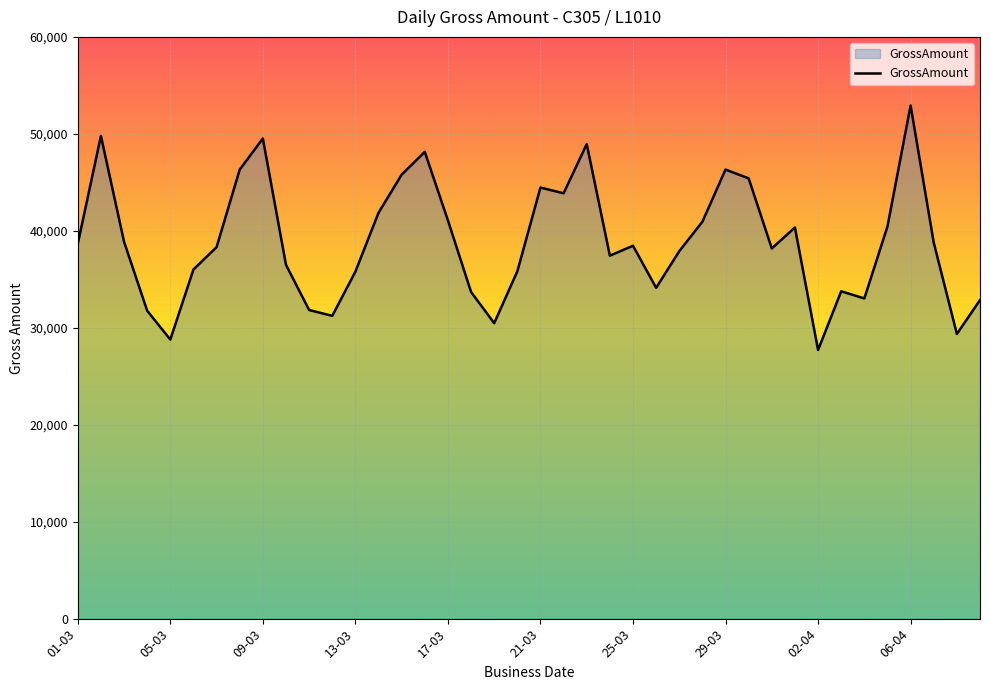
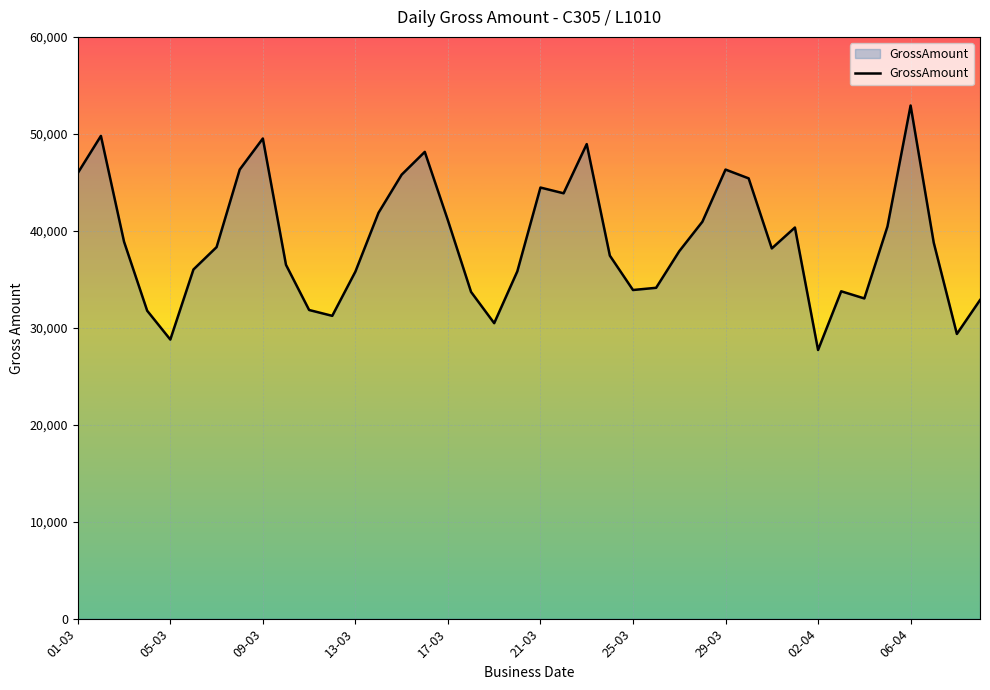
  {
-   "01-03": "39,000",
+   "01-03": "46,000",
    "05-03": "29,000",
    "09-03": "50,000",
    "13-03": "36,000",
    "17-03": "41,000",
    "21-03": "44,000",
-   "25-03": "38,000",
+   "25-03": "34,000",
    "29-03": "46,000",
    "02-04": "28,000",
    "06-04": "53,000"
  }
